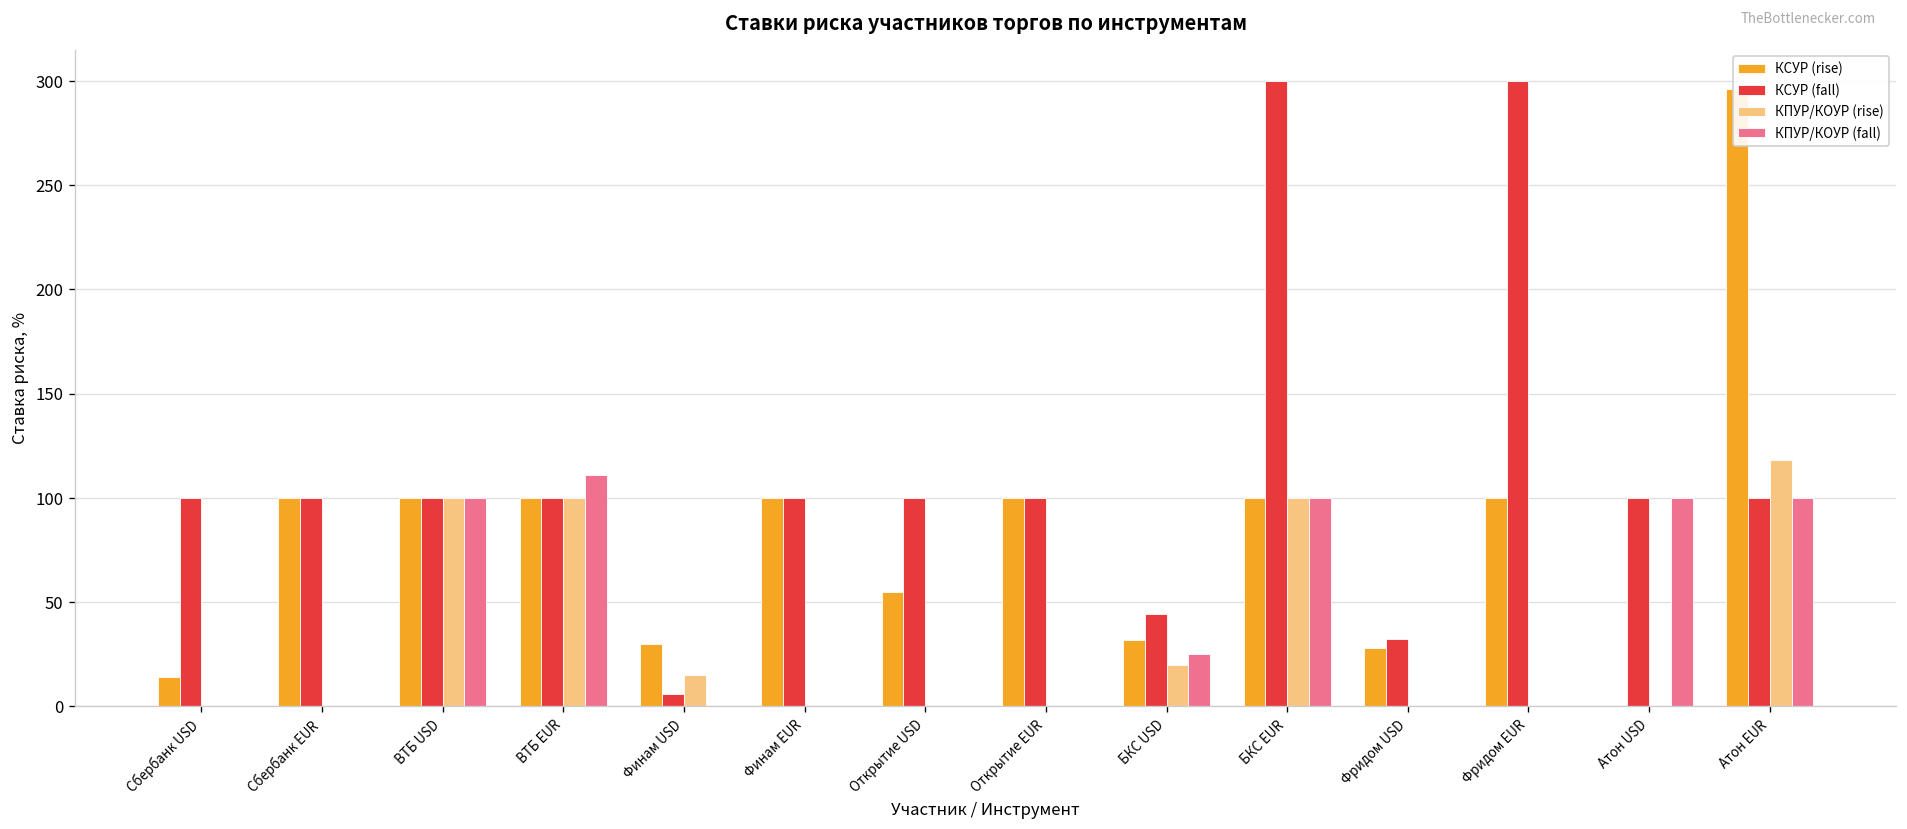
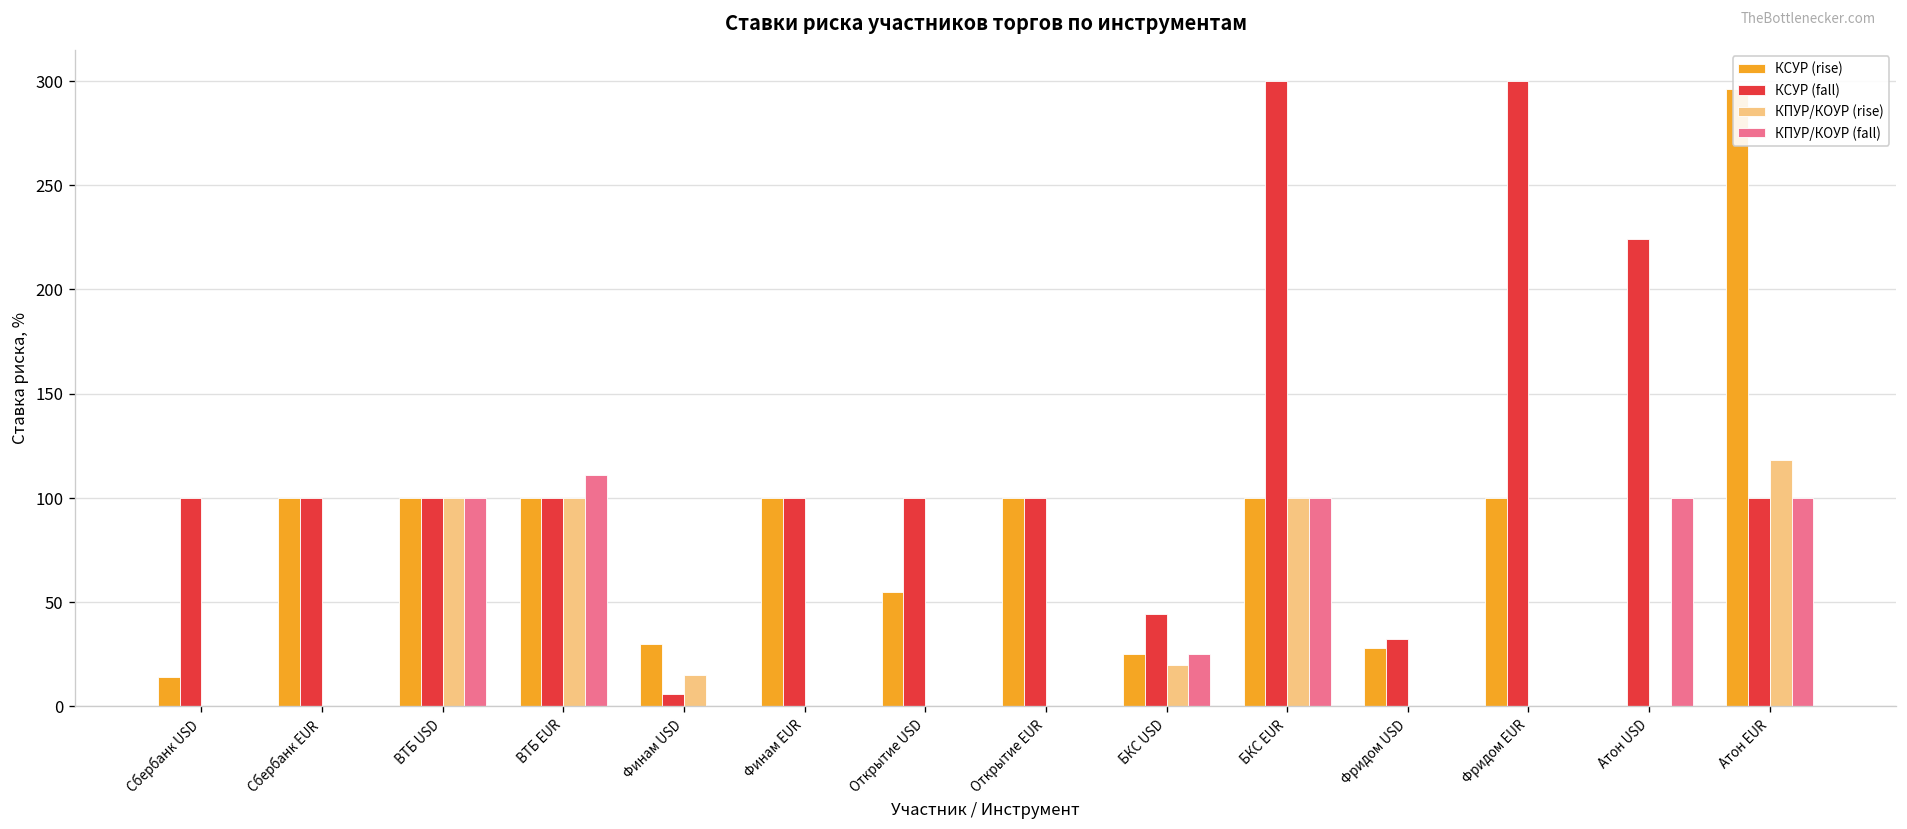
  {
    "КСУР (rise)": {
      "Сбербанк USD": 14,
      "Сбербанк EUR": 100,
      "ВТБ USD": 100,
      "ВТБ EUR": 100,
      "Финам USD": 30,
      "Финам EUR": 100,
      "Открытие USD": 55,
      "Открытие EUR": 100,
-     "БКС USD": 32,
+     "БКС USD": 25,
      "БКС EUR": 100,
      "Фридом USD": 28,
      "Фридом EUR": 100,
      "Атон USD": 0
    },
    "КСУР (fall)": {
      "Сбербанк USD": 100,
      "Сбербанк EUR": 100,
      "ВТБ USD": 100,
      "ВТБ EUR": 100,
      "Финам USD": 6,
      "Финам EUR": 100,
      "Открытие USD": 100,
      "Открытие EUR": 100,
      "БКС USD": 45,
      "БКС EUR": 300,
      "Фридом USD": 32,
      "Фридом EUR": 300,
-     "Атон USD": 100,
+     "Атон USD": 224,
      "Атон EUR": 100
    },
    "КПУР/КОУР (rise)": {
      "Сбербанк USD": 0,
      "Сбербанк EUR": 0,
      "ВТБ USD": 100,
      "ВТБ EUR": 100,
      "Финам USD": 15,
      "Финам EUR": 0,
      "Открытие USD": 0,
      "Открытие EUR": 0,
      "БКС USD": 20,
      "БКС EUR": 100,
      "Фридом USD": 0,
      "Фридом EUR": 0,
      "Атон USD": 0,
      "Атон EUR": 118
    },
    "КПУР/КОУР (fall)": {
      "Сбербанк USD": 0,
      "Сбербанк EUR": 0,
      "ВТБ USD": 100,
      "ВТБ EUR": 111,
      "Финам USD": 0,
      "Финам EUR": 0,
      "Открытие USD": 0,
      "Открытие EUR": 0,
      "БКС USD": 25,
      "БКС EUR": 100,
      "Фридом USD": 0,
      "Фридом EUR": 0,
      "Атон USD": 100,
      "Атон EUR": 100
    }
  }
